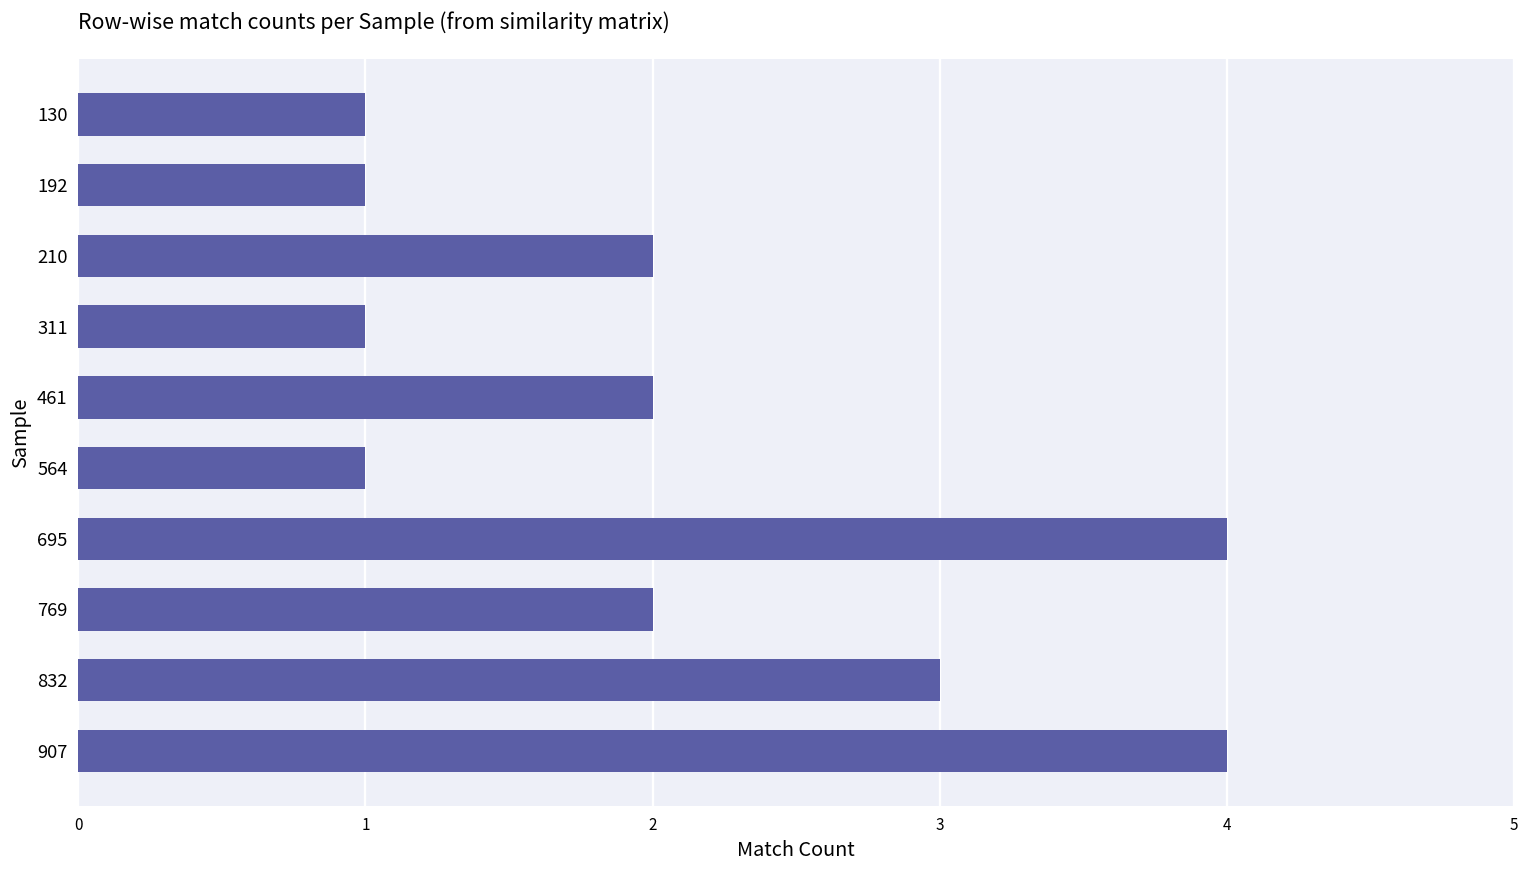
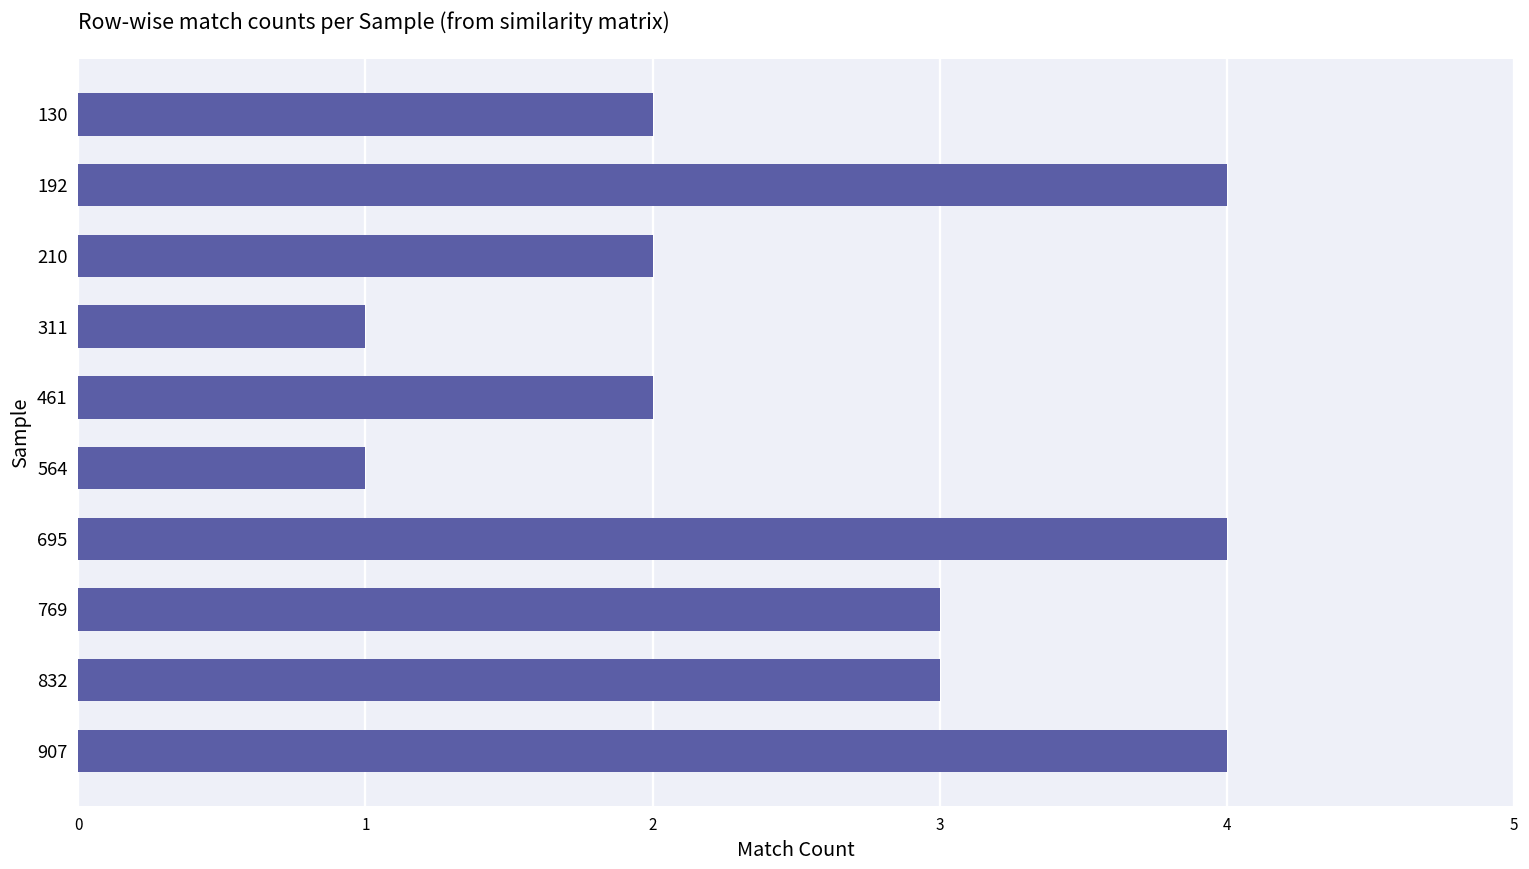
  {
-   "130": 1,
-   "192": 1,
+   "130": 2,
+   "192": 4,
    "210": 2,
    "311": 1,
    "461": 2,
    "564": 1,
    "695": 4,
-   "769": 2,
+   "769": 3,
    "832": 3,
    "907": 4
  }
